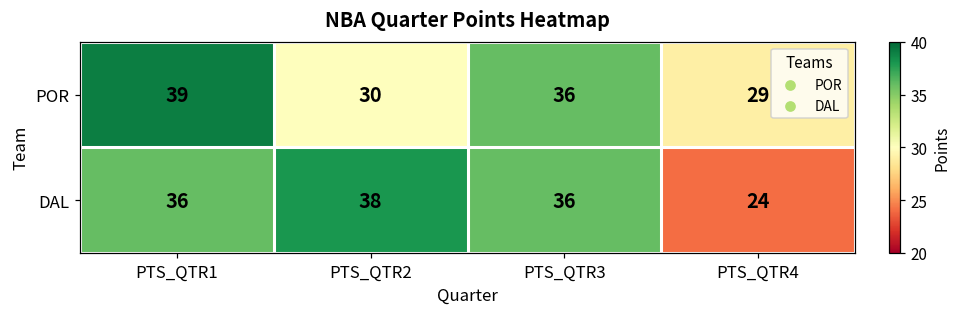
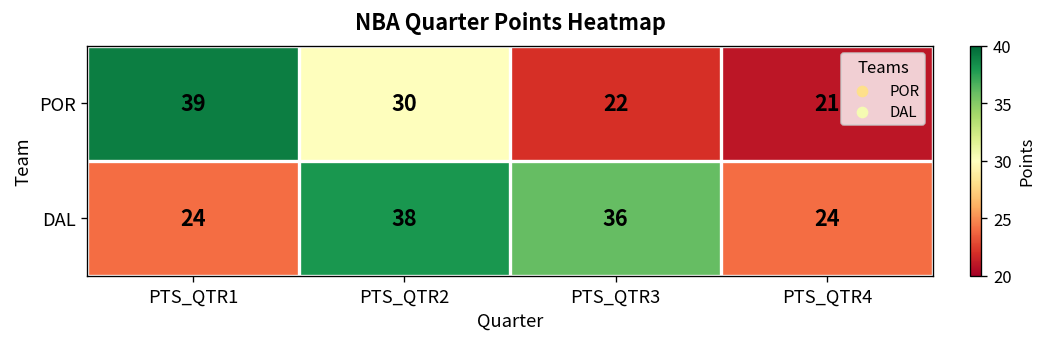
  {
    "POR": {
      "PTS_QTR1": 39,
      "PTS_QTR2": 30,
-     "PTS_QTR3": 36,
-     "PTS_QTR4": 29
+     "PTS_QTR3": 22,
+     "PTS_QTR4": 21
    },
    "DAL": {
-     "PTS_QTR1": 36,
+     "PTS_QTR1": 24,
      "PTS_QTR2": 38,
      "PTS_QTR3": 36,
      "PTS_QTR4": 24
    }
  }
